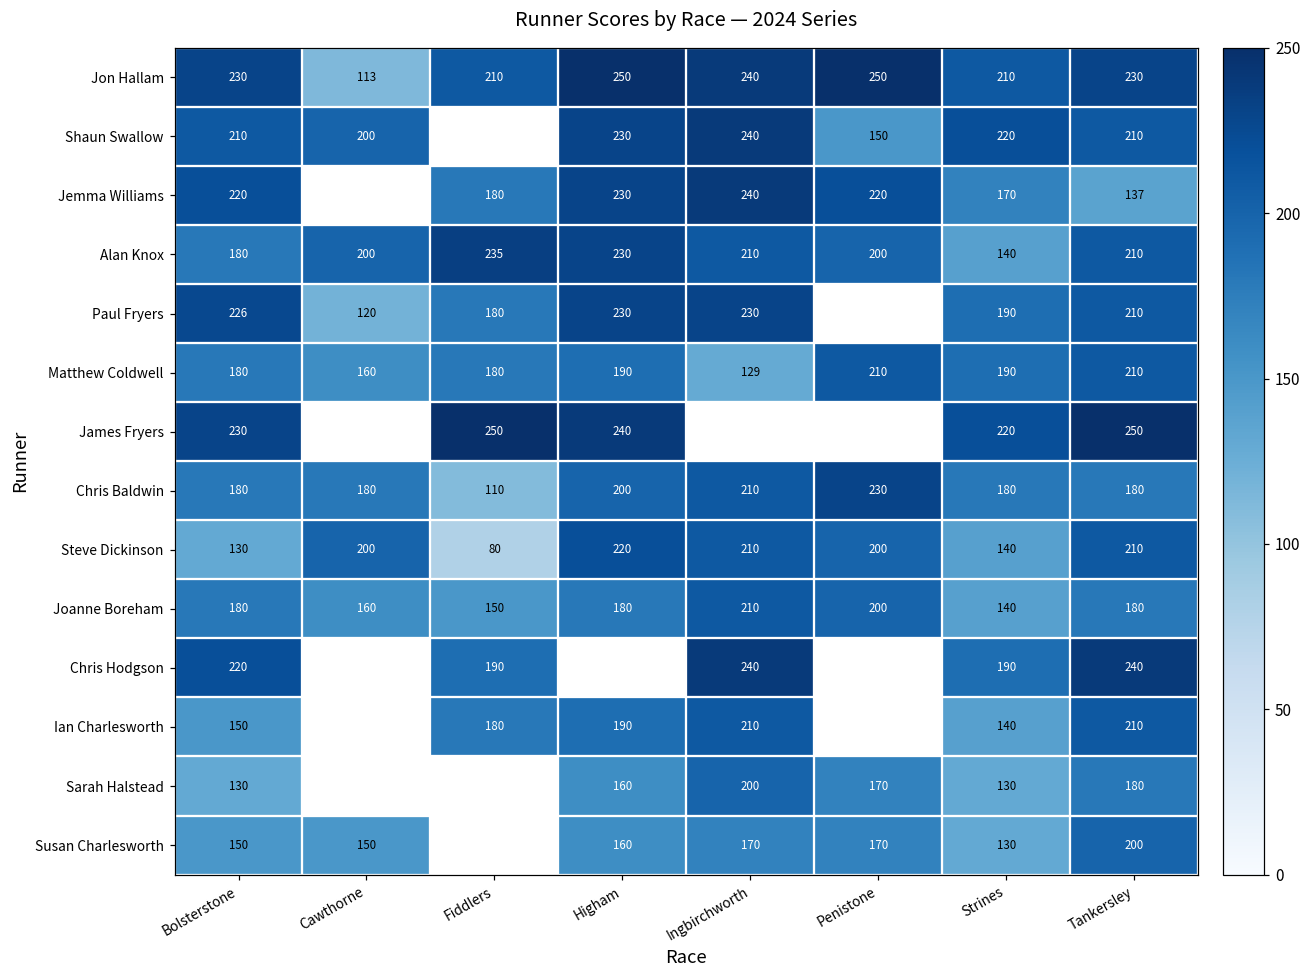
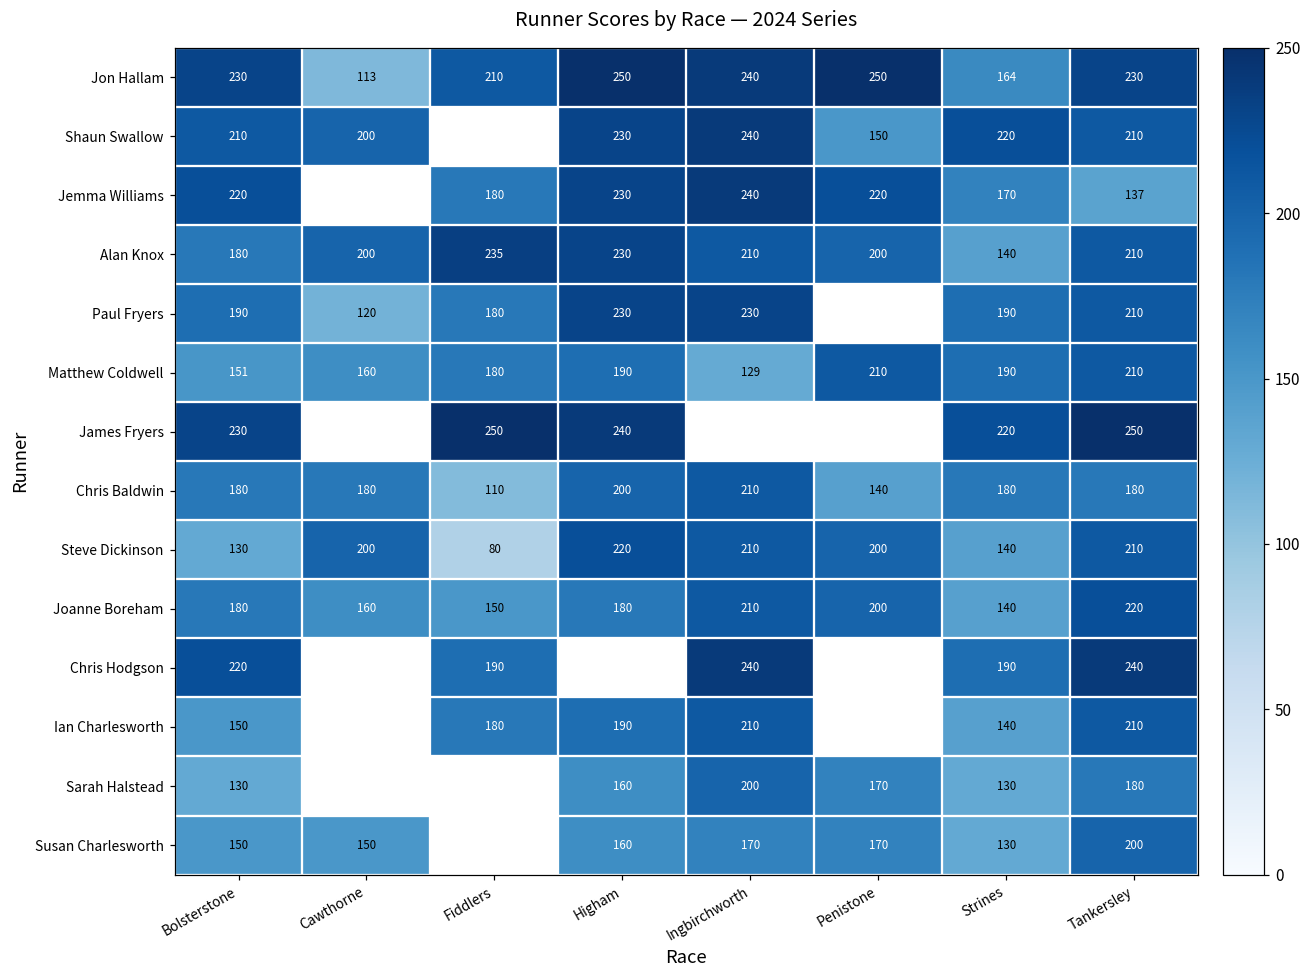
  {
    "Jon Hallam": {
      "Bolsterstone": 230,
      "Cawthorne": 113,
      "Fiddlers": 210,
      "Higham": 250,
      "Ingbirchworth": 240,
      "Penistone": 250,
-     "Strines": 210,
+     "Strines": 164,
      "Tankersley": 230
    },
    "Shaun Swallow": {
      "Bolsterstone": 210,
      "Cawthorne": 200,
      "Higham": 230,
      "Ingbirchworth": 240,
      "Penistone": 150,
      "Strines": 220,
      "Tankersley": 210
    },
    "Jemma Williams": {
      "Bolsterstone": 220,
      "Fiddlers": 180,
      "Higham": 230,
      "Ingbirchworth": 240,
      "Penistone": 220,
      "Strines": 170,
      "Tankersley": 137
    },
    "Alan Knox": {
      "Bolsterstone": 180,
      "Cawthorne": 200,
      "Fiddlers": 235,
      "Higham": 230,
      "Ingbirchworth": 210,
      "Penistone": 200,
      "Strines": 140,
      "Tankersley": 210
    },
    "Paul Fryers": {
-     "Bolsterstone": 226,
+     "Bolsterstone": 190,
      "Cawthorne": 120,
      "Fiddlers": 180,
      "Higham": 230,
      "Ingbirchworth": 230,
      "Strines": 190,
      "Tankersley": 210
    },
    "Matthew Coldwell": {
-     "Bolsterstone": 180,
+     "Bolsterstone": 151,
      "Cawthorne": 160,
      "Fiddlers": 180,
      "Higham": 190,
      "Ingbirchworth": 129,
      "Penistone": 210,
      "Strines": 190,
      "Tankersley": 210
    },
    "James Fryers": {
      "Bolsterstone": 230,
      "Fiddlers": 250,
      "Higham": 240,
      "Strines": 220,
      "Tankersley": 250
    },
    "Chris Baldwin": {
      "Bolsterstone": 180,
      "Cawthorne": 180,
      "Fiddlers": 110,
      "Higham": 200,
      "Ingbirchworth": 210,
-     "Penistone": 230,
+     "Penistone": 140,
      "Strines": 180,
      "Tankersley": 180
    },
    "Steve Dickinson": {
      "Bolsterstone": 130,
      "Cawthorne": 200,
      "Fiddlers": 80,
      "Higham": 220,
      "Ingbirchworth": 210,
      "Penistone": 200,
      "Strines": 140,
      "Tankersley": 210
    },
    "Joanne Boreham": {
      "Bolsterstone": 180,
      "Cawthorne": 160,
      "Fiddlers": 150,
      "Higham": 180,
      "Ingbirchworth": 210,
      "Penistone": 200,
      "Strines": 140,
-     "Tankersley": 180
+     "Tankersley": 220
    },
    "Chris Hodgson": {
      "Bolsterstone": 220,
      "Fiddlers": 190,
      "Ingbirchworth": 240,
      "Strines": 190,
      "Tankersley": 240
    },
    "Ian Charlesworth": {
      "Bolsterstone": 150,
      "Fiddlers": 180,
      "Higham": 190,
      "Ingbirchworth": 210,
      "Strines": 140,
      "Tankersley": 210
    },
    "Sarah Halstead": {
      "Bolsterstone": 130,
      "Higham": 160,
      "Ingbirchworth": 200,
      "Penistone": 170,
      "Strines": 130,
      "Tankersley": 180
    },
    "Susan Charlesworth": {
      "Bolsterstone": 150,
      "Cawthorne": 150,
      "Higham": 160,
      "Ingbirchworth": 170,
      "Penistone": 170,
      "Strines": 130,
      "Tankersley": 200
    }
  }
